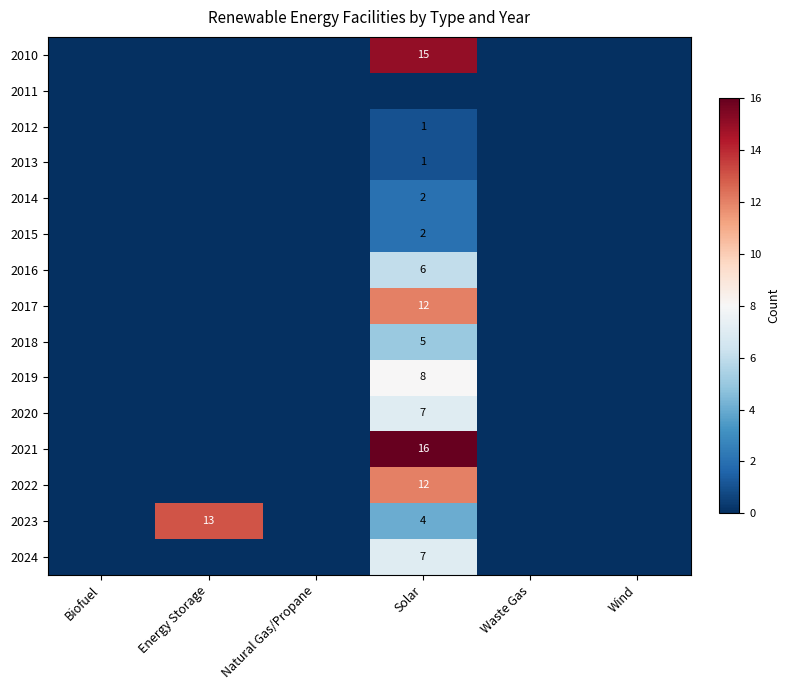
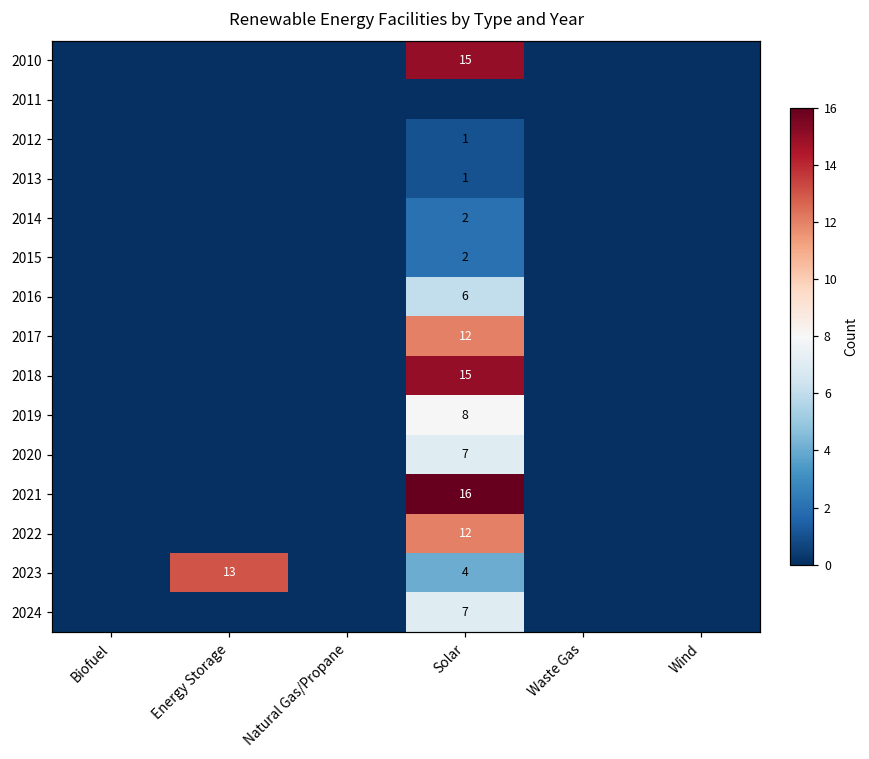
  {
    "2010": {
      "Solar": 15
    },
    "2012": {
      "Solar": 1
    },
    "2013": {
      "Solar": 1
    },
    "2014": {
      "Solar": 2
    },
    "2015": {
      "Solar": 2
    },
    "2016": {
      "Solar": 6
    },
    "2017": {
      "Solar": 12
    },
    "2018": {
-     "Solar": 5
+     "Solar": 15
    },
    "2019": {
      "Solar": 8
    },
    "2020": {
      "Solar": 7
    },
    "2021": {
      "Solar": 16
    },
    "2022": {
      "Solar": 12
    },
    "2023": {
      "Energy Storage": 13,
      "Solar": 4
    },
    "2024": {
      "Solar": 7
    }
  }
